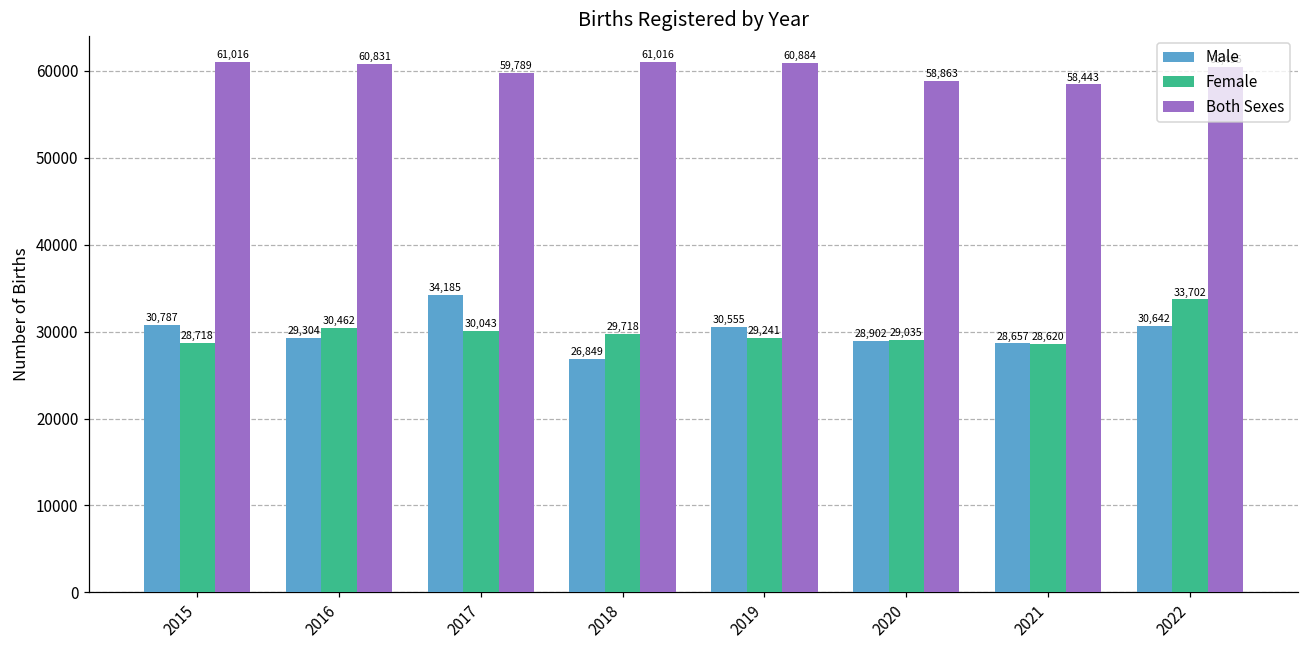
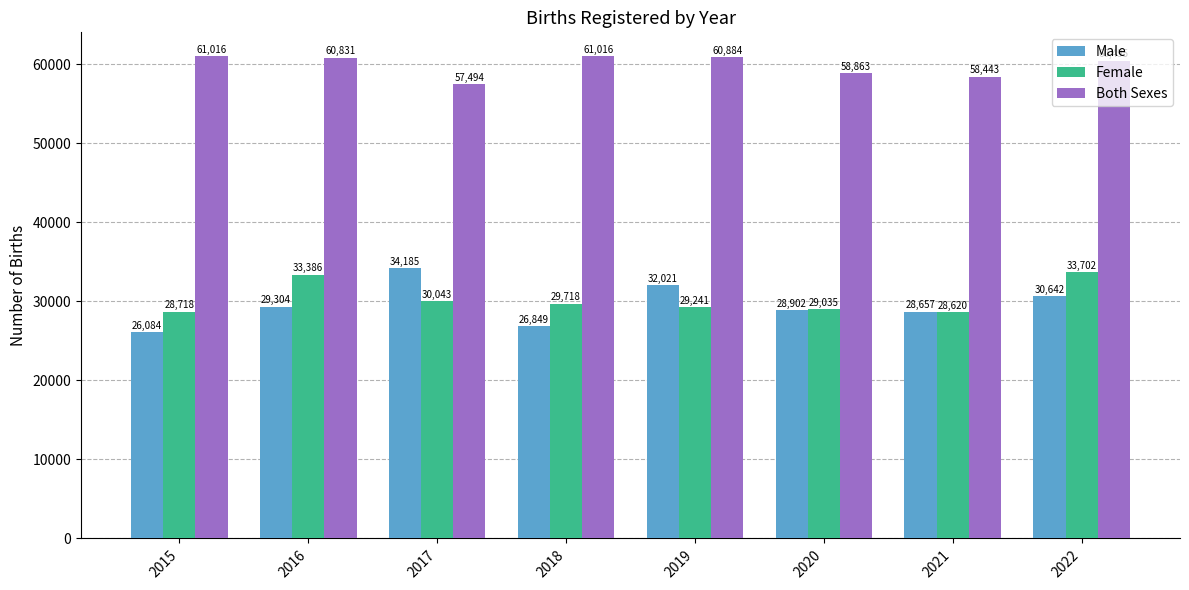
  {
    "Male": {
-     "2015": "30,787",
+     "2015": "26,084",
      "2016": "29,304",
      "2017": "34,185",
      "2018": "26,849",
-     "2019": "30,555",
+     "2019": "32,021",
      "2020": "28,902",
      "2021": "28,657",
      "2022": "30,642"
    },
    "Female": {
      "2015": "28,718",
-     "2016": "30,462",
+     "2016": "33,386",
      "2017": "30,043",
      "2018": "29,718",
      "2019": "29,241",
      "2020": "29,035",
      "2021": "28,620",
      "2022": "33,702"
    },
    "Both Sexes": {
      "2015": "61,016",
      "2016": "60,831",
-     "2017": "59,789",
+     "2017": "57,494",
      "2018": "61,016",
      "2019": "60,884",
      "2020": "58,863",
      "2021": "58,443"
    }
  }
